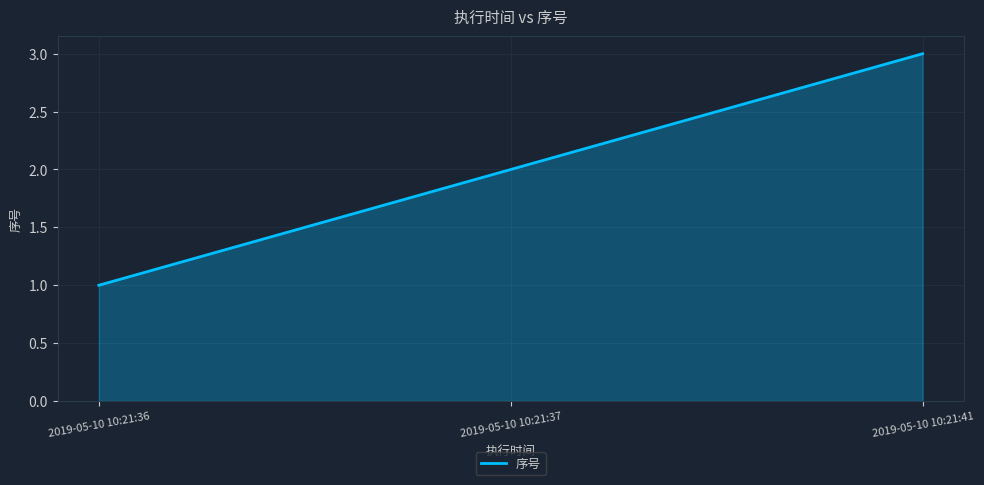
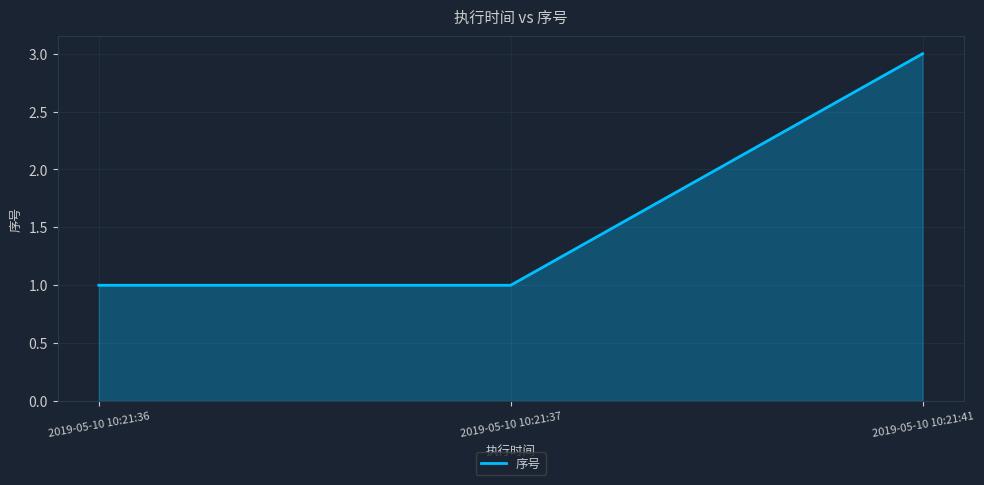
  {
    "2019-05-10 10:21:36": 1,
-   "2019-05-10 10:21:37": 2,
+   "2019-05-10 10:21:37": 1,
    "2019-05-10 10:21:41": 3
  }
